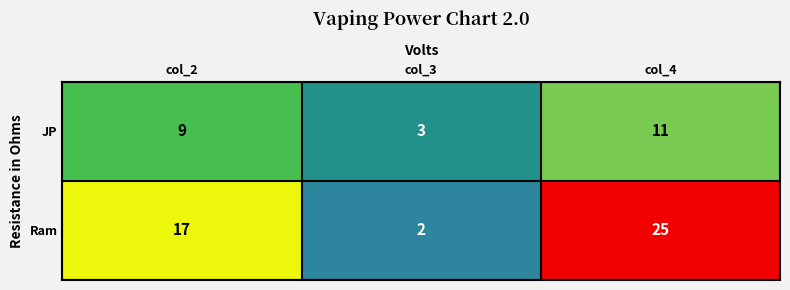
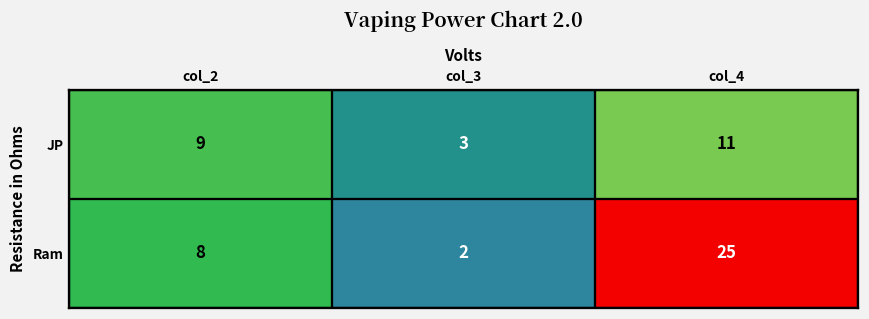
  {
    "JP": {
      "col_2": 9,
      "col_3": 3,
      "col_4": 11
    },
    "Ram": {
-     "col_2": 17,
+     "col_2": 8,
      "col_3": 2,
      "col_4": 25
    }
  }
